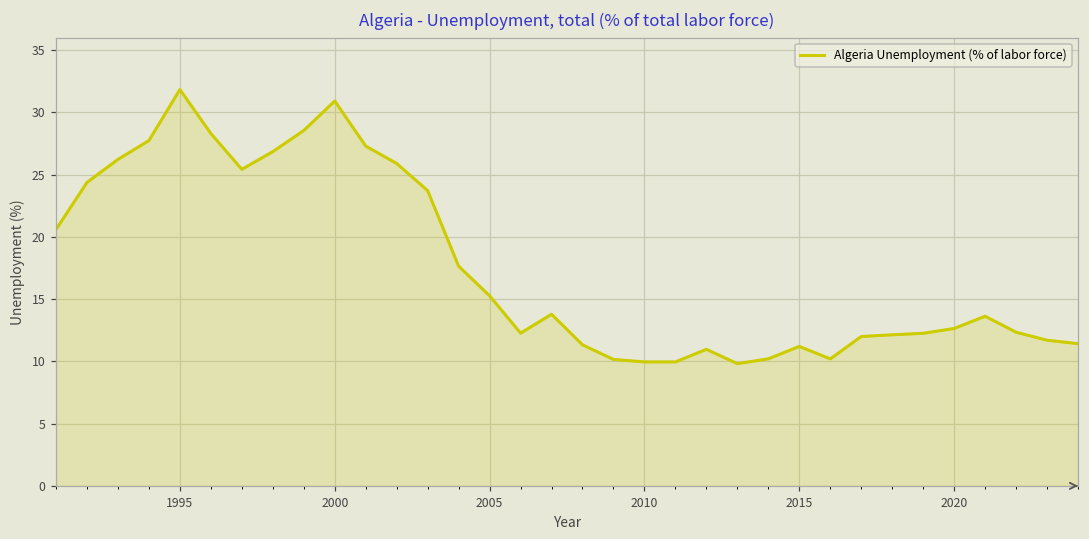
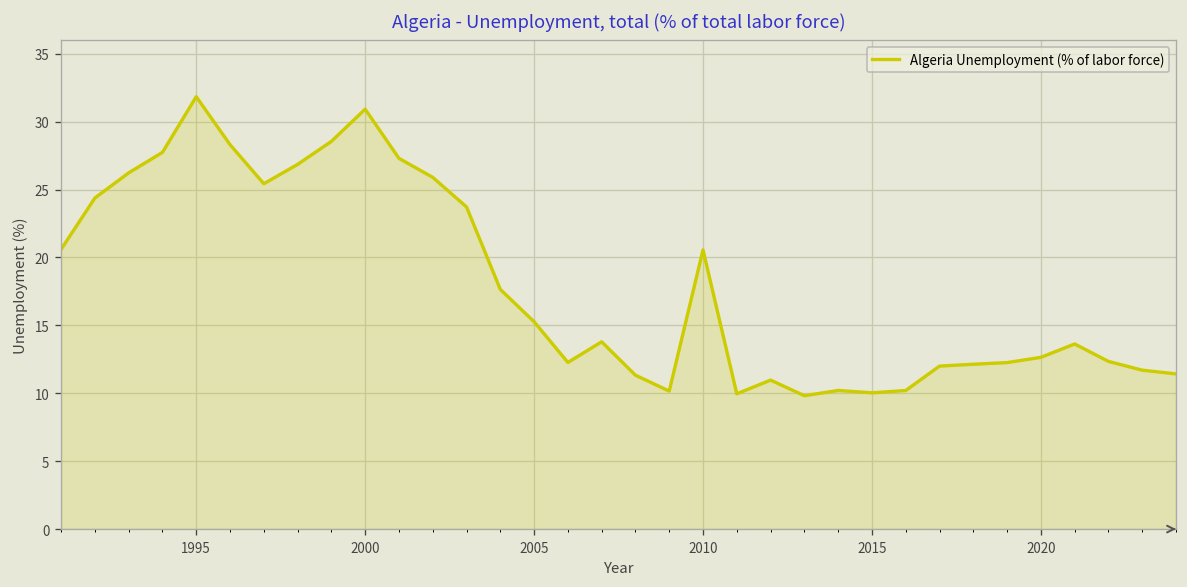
  {
    "1995": 31.8,
    "2000": 30.9,
    "2005": 15.3,
-   "2010": 10.0,
-   "2015": 11.2,
+   "2010": 20.6,
+   "2015": 10.0,
    "2020": 12.6
  }
